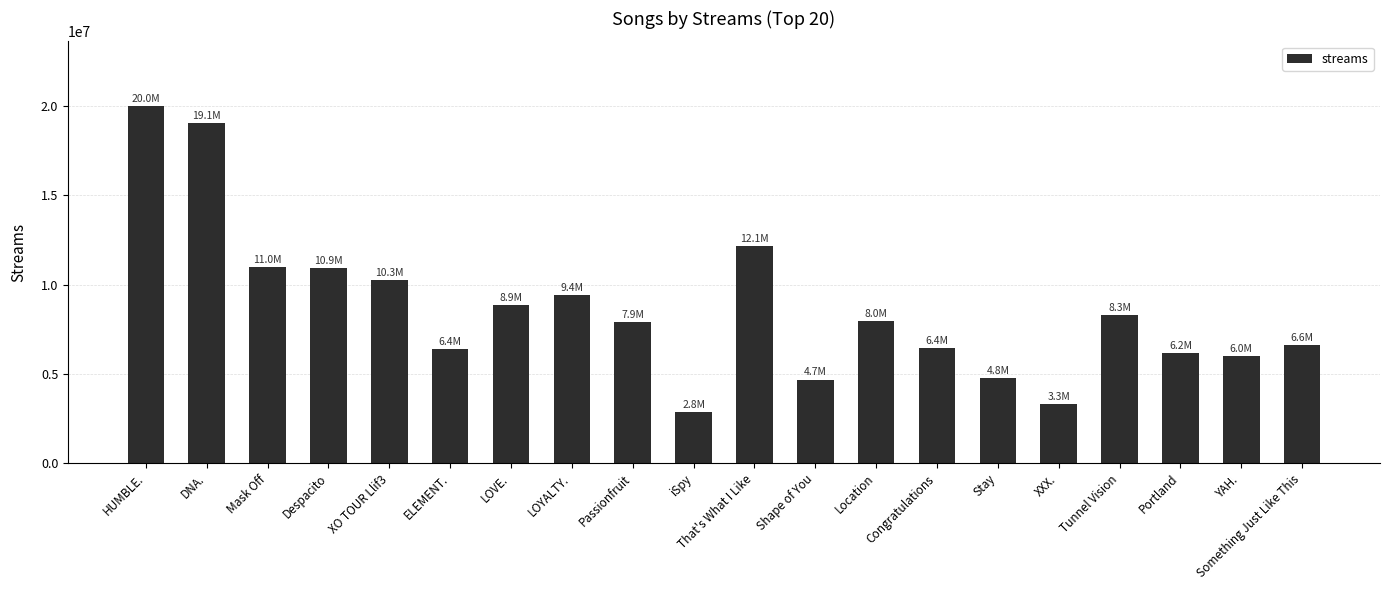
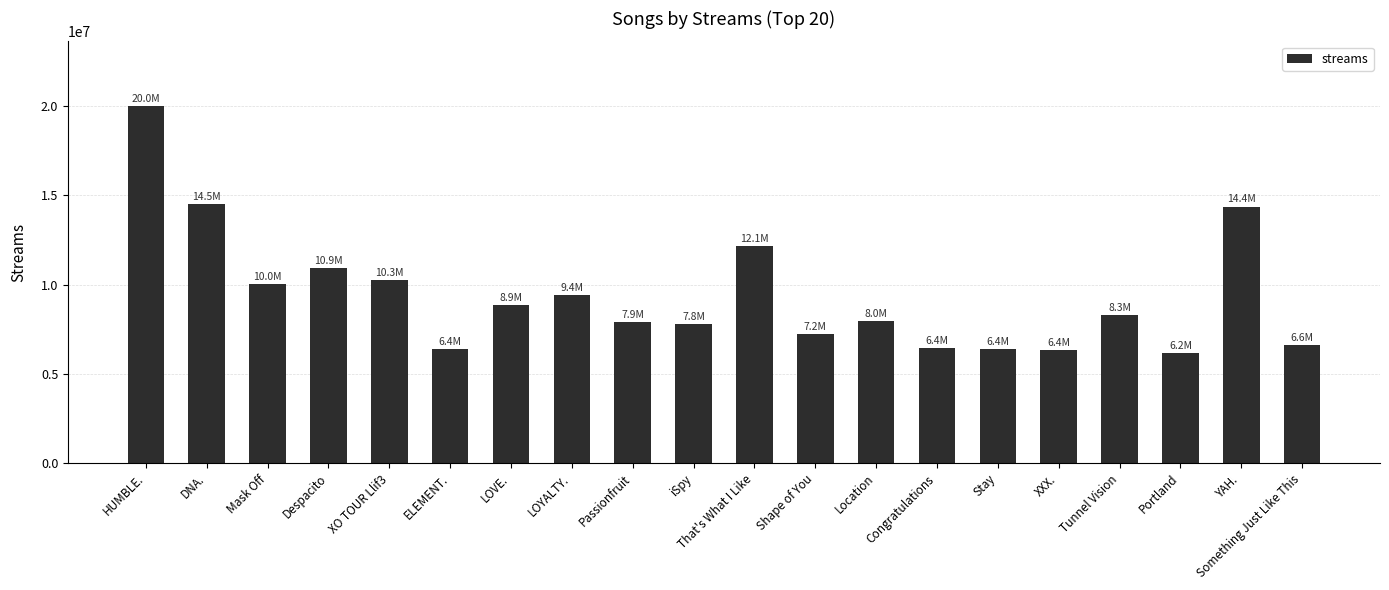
  {
    "HUMBLE.": "20.0M",
-   "DNA.": "19.1M",
-   "Mask Off": "11.0M",
+   "DNA.": "14.5M",
+   "Mask Off": "10.0M",
    "Despacito": "10.9M",
    "XO TOUR Llif3": "10.3M",
    "ELEMENT.": "6.4M",
    "LOVE.": "8.9M",
    "LOYALTY.": "9.4M",
    "Passionfruit": "7.9M",
-   "iSpy": "2.8M",
+   "iSpy": "7.8M",
    "That's What I Like": "12.1M",
-   "Shape of You": "4.7M",
+   "Shape of You": "7.2M",
    "Location": "8.0M",
    "Congratulations": "6.4M",
-   "Stay": "4.8M",
-   "XXX.": "3.3M",
+   "Stay": "6.4M",
+   "XXX.": "6.4M",
    "Tunnel Vision": "8.3M",
    "Portland": "6.2M",
-   "YAH.": "6.0M",
+   "YAH.": "14.4M",
    "Something Just Like This": "6.6M"
  }
